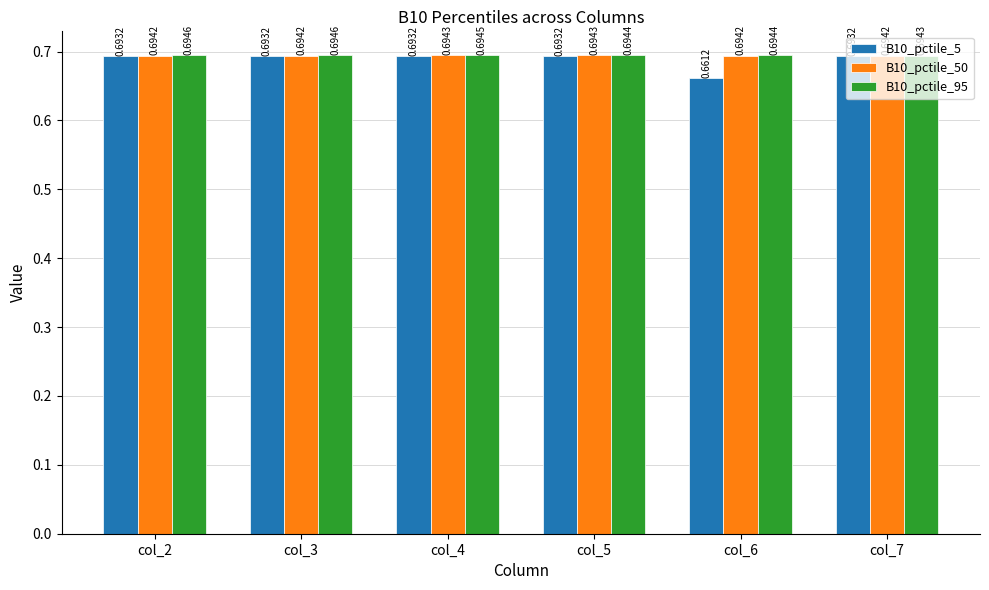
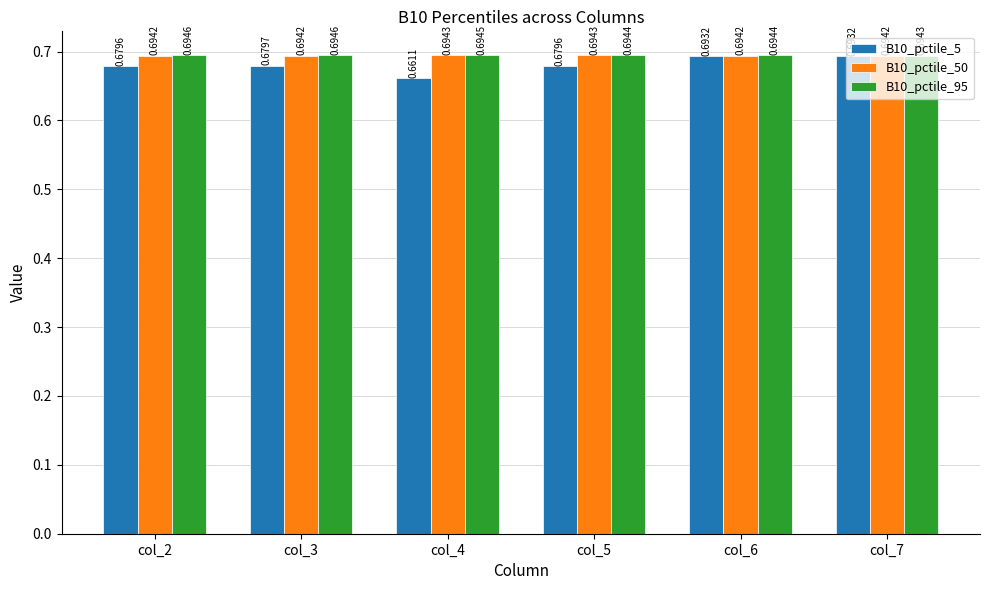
  {
    "B10_pctile_5": {
-     "col_2": 0.6932,
-     "col_3": 0.6932,
-     "col_4": 0.6932,
-     "col_5": 0.6932,
-     "col_6": 0.6612
+     "col_2": 0.6796,
+     "col_3": 0.6797,
+     "col_4": 0.6611,
+     "col_5": 0.6796,
+     "col_6": 0.6932
    },
    "B10_pctile_50": {
      "col_2": 0.6942,
      "col_3": 0.6942,
      "col_4": 0.6943,
      "col_5": 0.6943,
      "col_6": 0.6942
    },
    "B10_pctile_95": {
      "col_2": 0.6946,
      "col_3": 0.6946,
      "col_4": 0.6945,
      "col_5": 0.6944,
      "col_6": 0.6944
    }
  }
